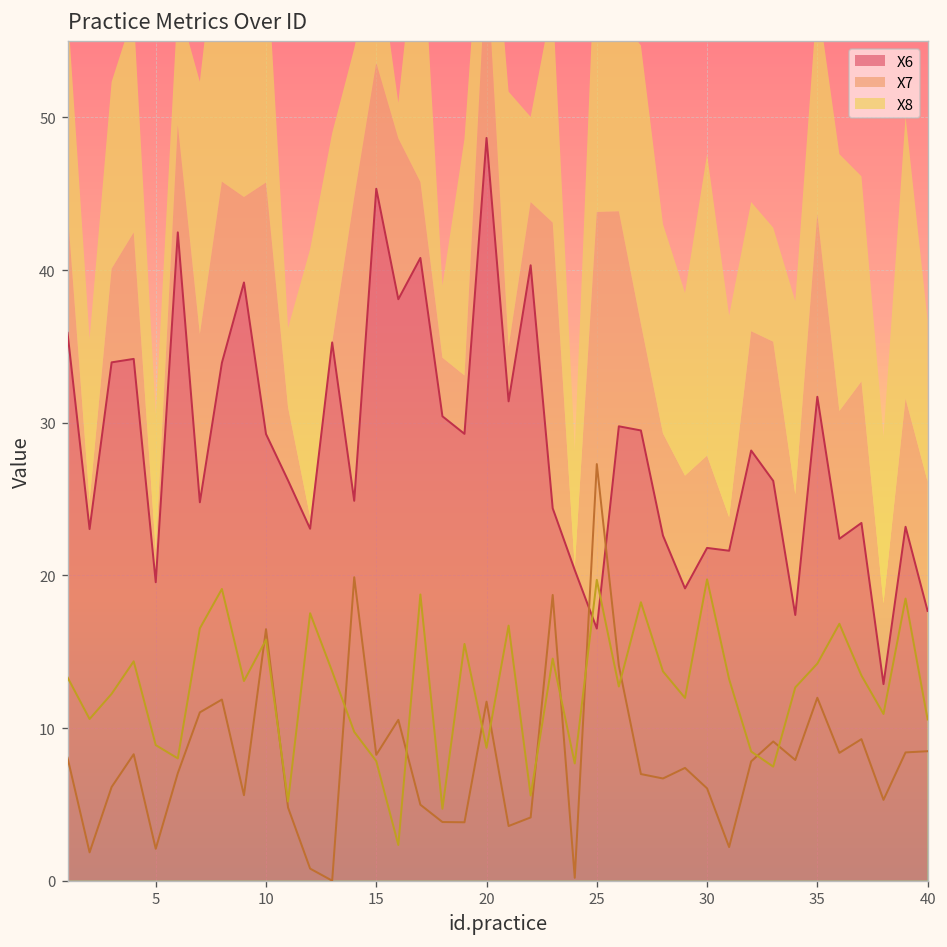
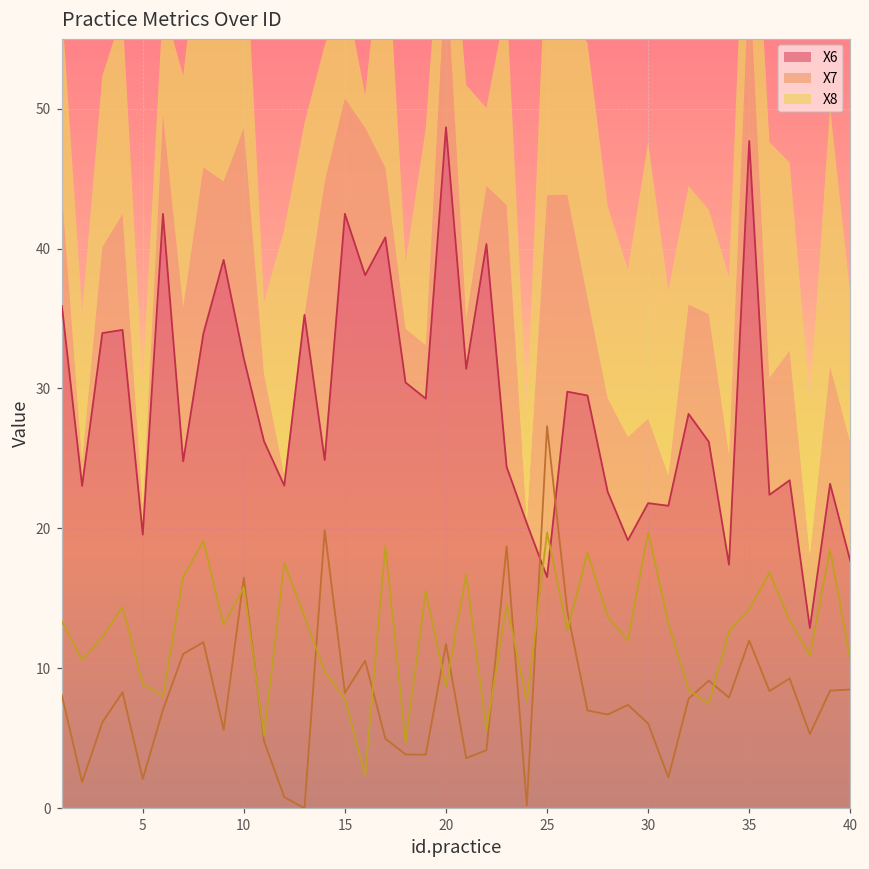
  {
    "X6": {
      "5": 19.6,
-     "10": 29.3,
-     "15": 45.3,
+     "10": 32.1,
+     "15": 42.5,
      "20": 48.7,
      "25": 16.5,
      "30": 21.8,
-     "35": 31.7,
+     "35": 47.7,
      "40": 17.7
    }
  }
